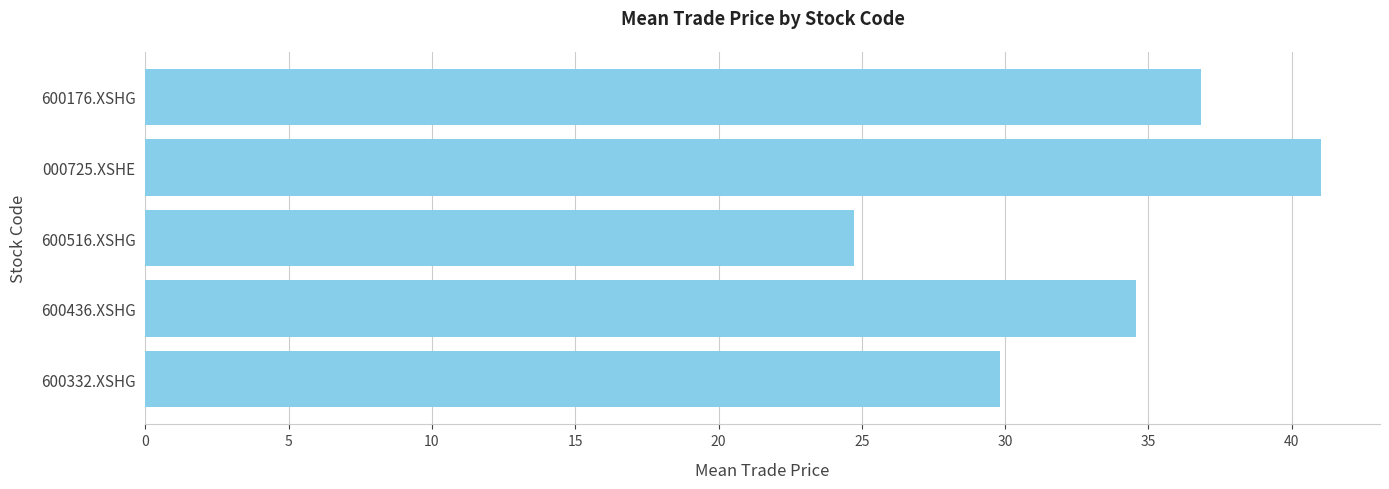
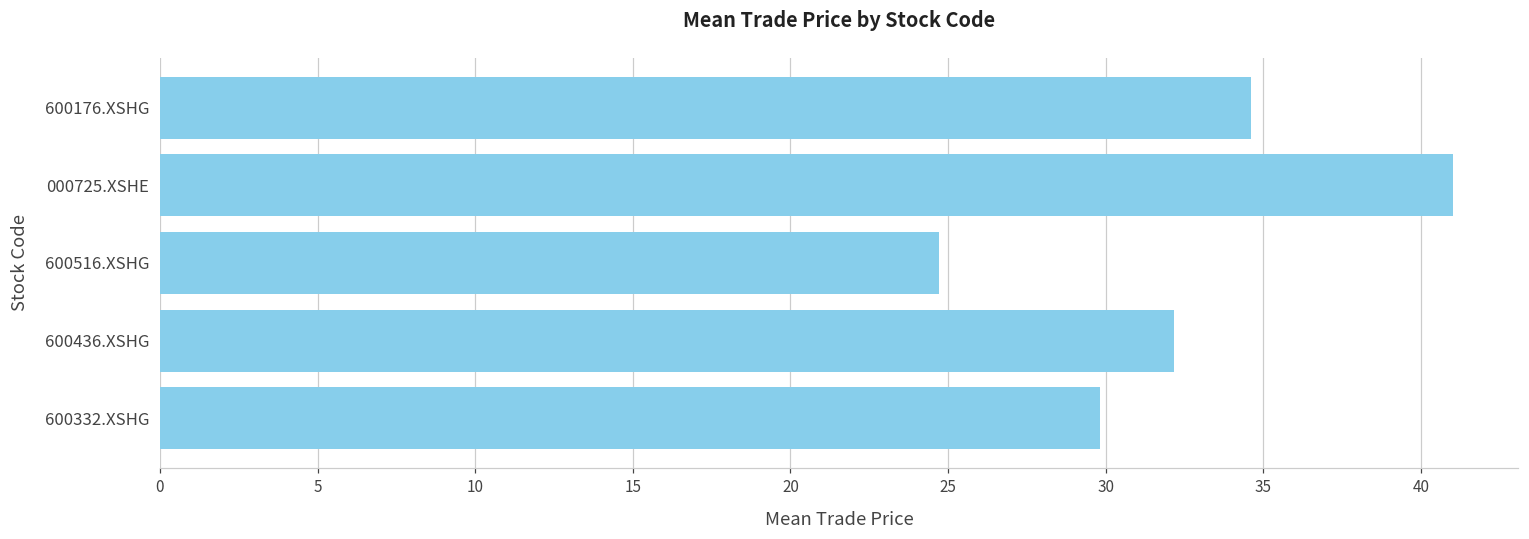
  {
-   "600176.XSHG": 36.8,
+   "600176.XSHG": 34.6,
    "000725.XSHE": 41.0,
    "600516.XSHG": 24.7,
-   "600436.XSHG": 34.6,
+   "600436.XSHG": 32.2,
    "600332.XSHG": 29.8
  }
